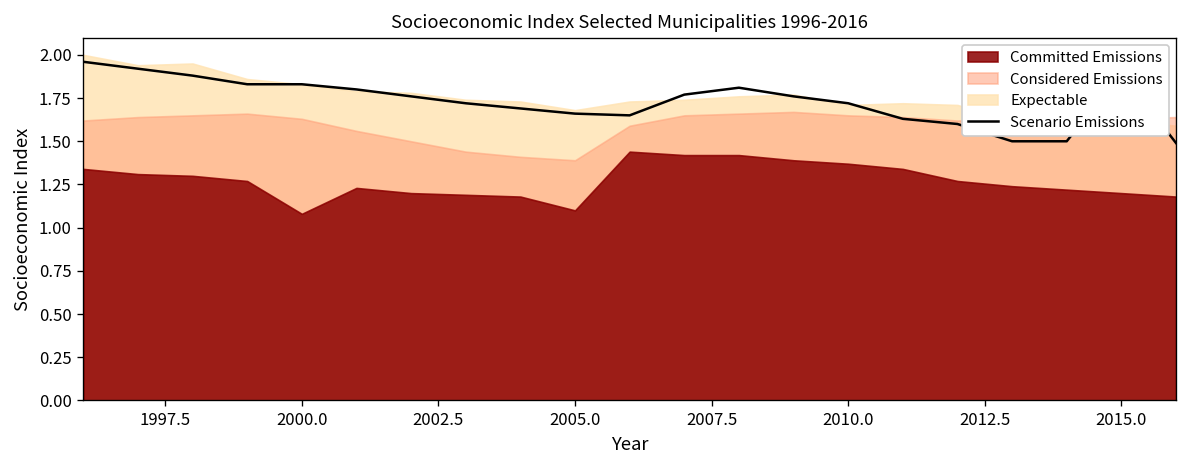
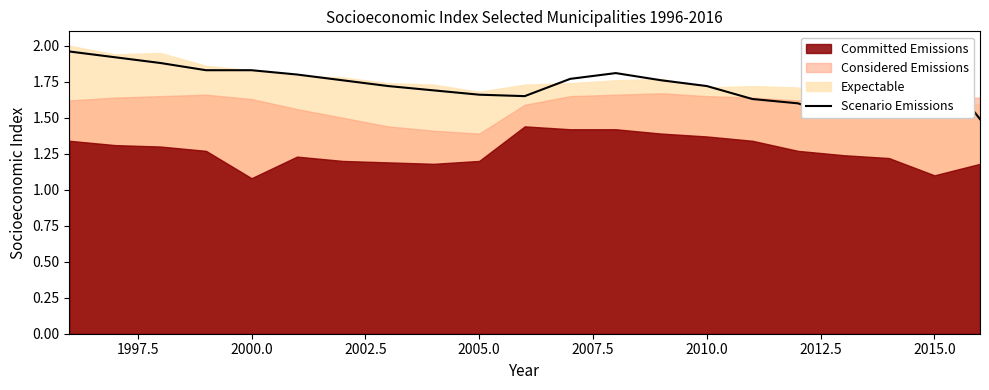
  {
    "Scenario Emissions": {
      "2005.0": 1.66
    },
    "Committed Emissions": {
      "2000.0": 1.08,
-     "2005.0": 1.1,
+     "2005.0": 1.2,
      "2010.0": 1.37,
-     "2015.0": 1.2
+     "2015.0": 1.1
    }
  }
